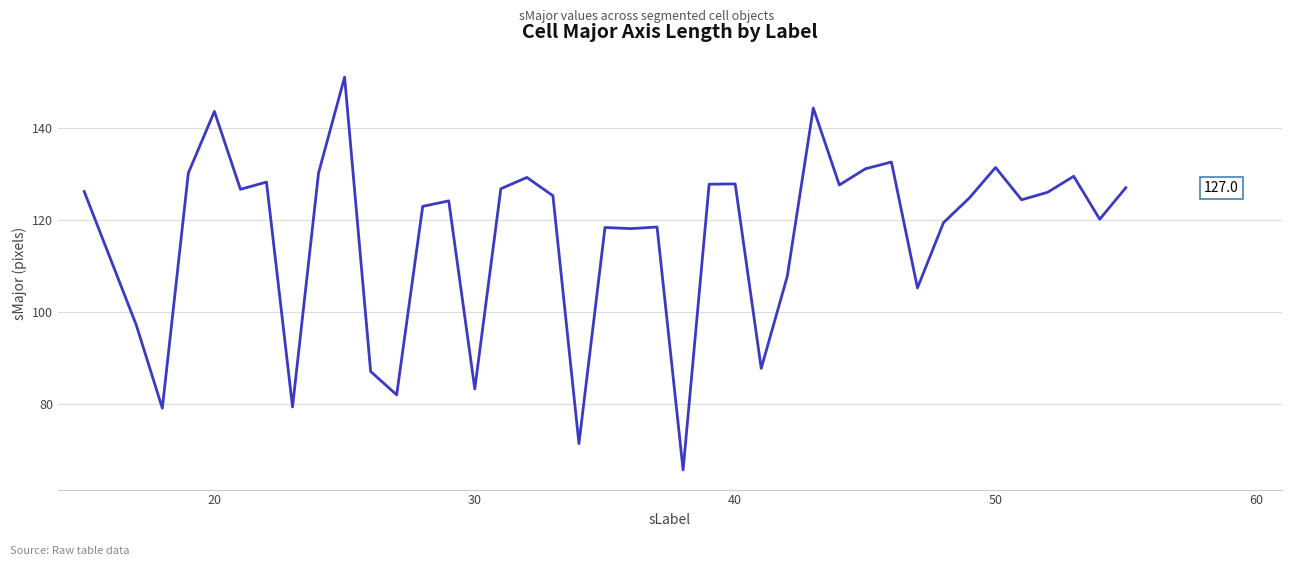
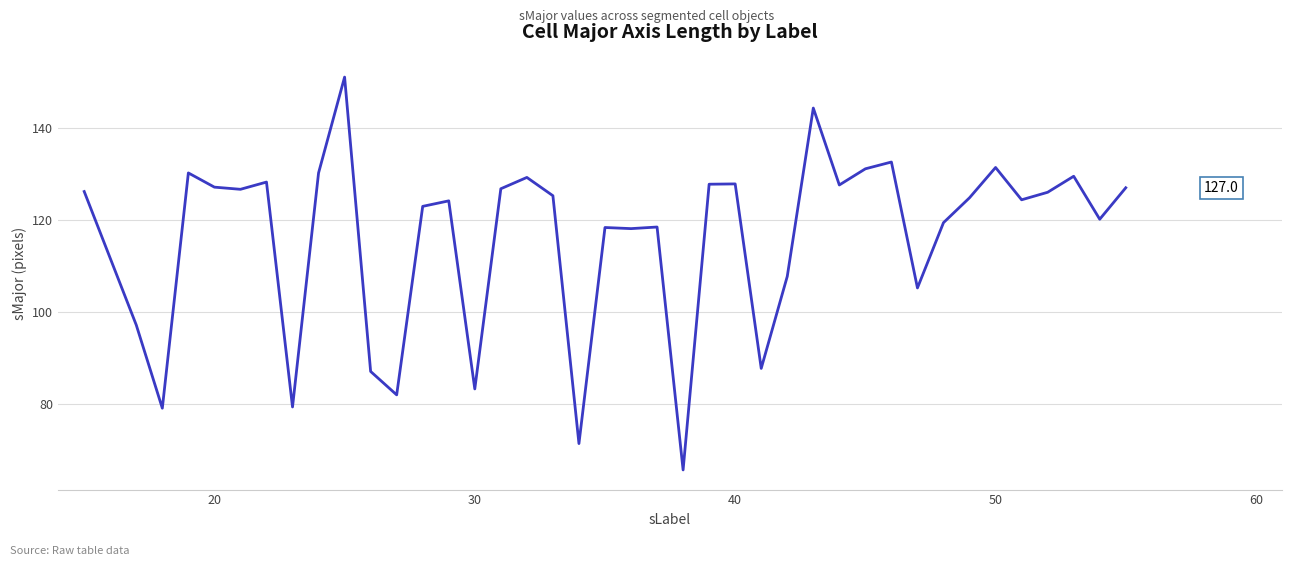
  {
-   "20": 144,
+   "20": 127,
    "30": 83,
    "40": 128,
    "50": 131
  }
